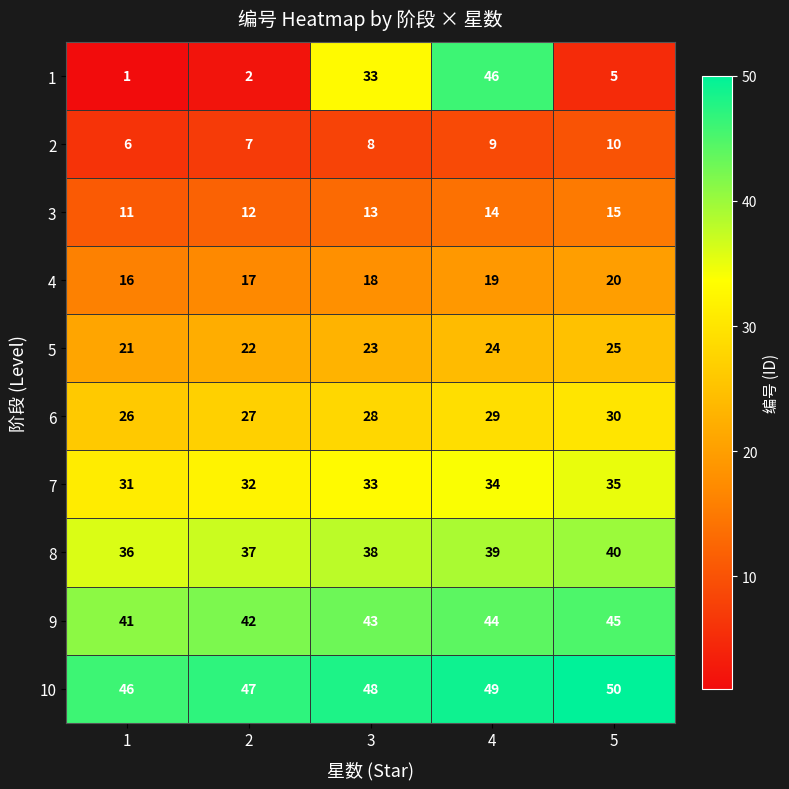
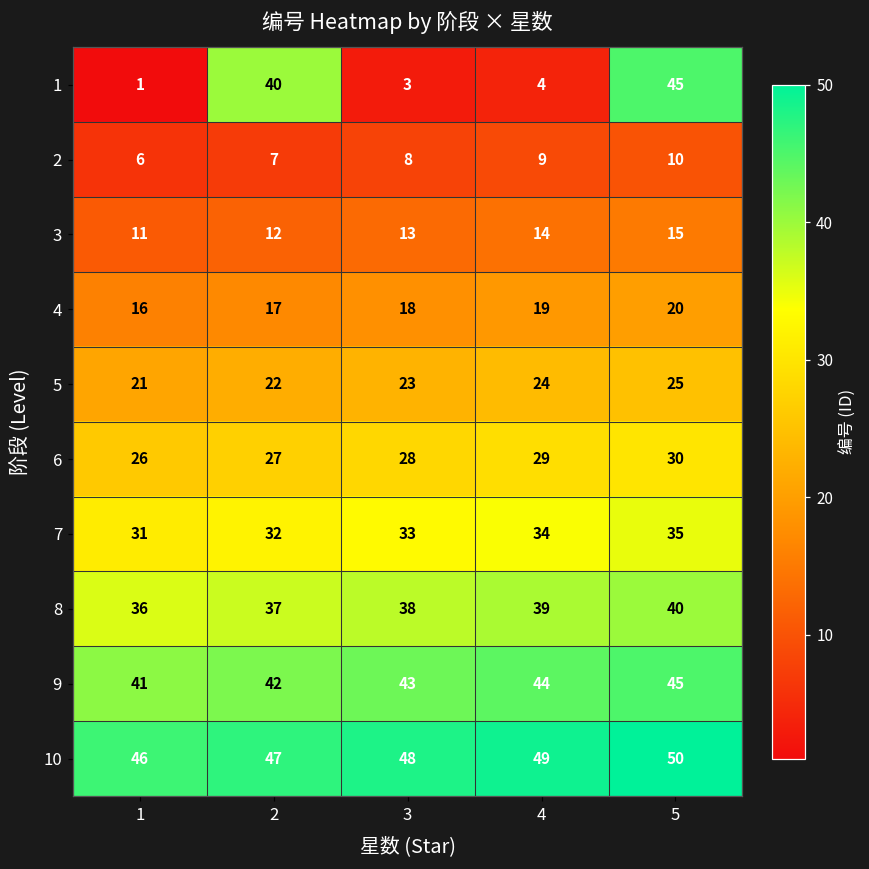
  {
    "1": {
      "1": 1,
-     "2": 2,
-     "3": 33,
-     "4": 46,
-     "5": 5
+     "2": 40,
+     "3": 3,
+     "4": 4,
+     "5": 45
    },
    "2": {
      "1": 6,
      "2": 7,
      "3": 8,
      "4": 9,
      "5": 10
    },
    "3": {
      "1": 11,
      "2": 12,
      "3": 13,
      "4": 14,
      "5": 15
    },
    "4": {
      "1": 16,
      "2": 17,
      "3": 18,
      "4": 19,
      "5": 20
    },
    "5": {
      "1": 21,
      "2": 22,
      "3": 23,
      "4": 24,
      "5": 25
    },
    "6": {
      "1": 26,
      "2": 27,
      "3": 28,
      "4": 29,
      "5": 30
    },
    "7": {
      "1": 31,
      "2": 32,
      "3": 33,
      "4": 34,
      "5": 35
    },
    "8": {
      "1": 36,
      "2": 37,
      "3": 38,
      "4": 39,
      "5": 40
    },
    "9": {
      "1": 41,
      "2": 42,
      "3": 43,
      "4": 44,
      "5": 45
    },
    "10": {
      "1": 46,
      "2": 47,
      "3": 48,
      "4": 49,
      "5": 50
    }
  }
